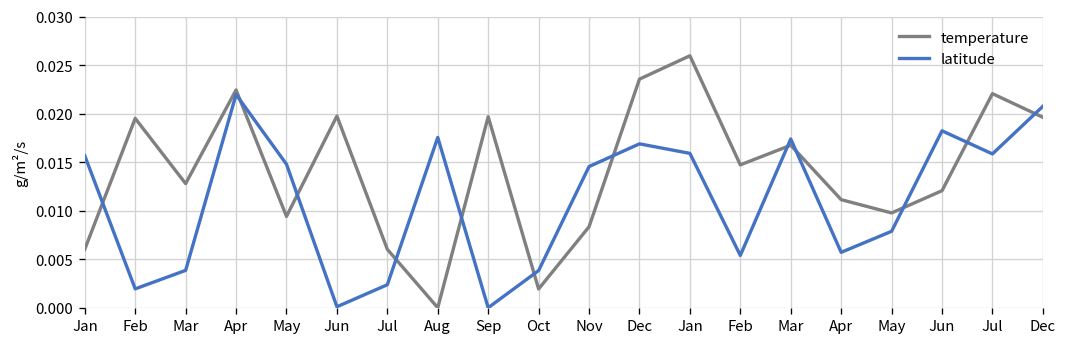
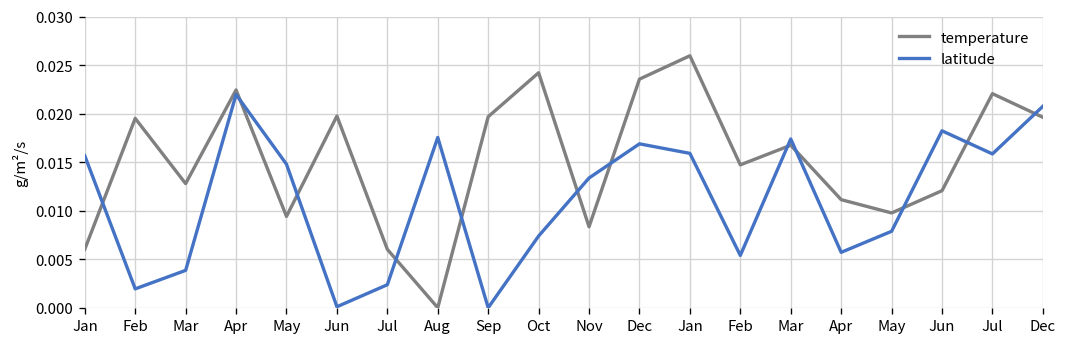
  {
    "temperature": {
      "Aug": 0.000,
      "Sep": 0.020,
-     "Oct": 0.002,
+     "Oct": 0.024,
      "Nov": 0.008
    },
    "latitude": {
      "Aug": 0.018,
      "Sep": 0.000,
-     "Oct": 0.004,
-     "Nov": 0.015
+     "Oct": 0.007,
+     "Nov": 0.013
    }
  }
